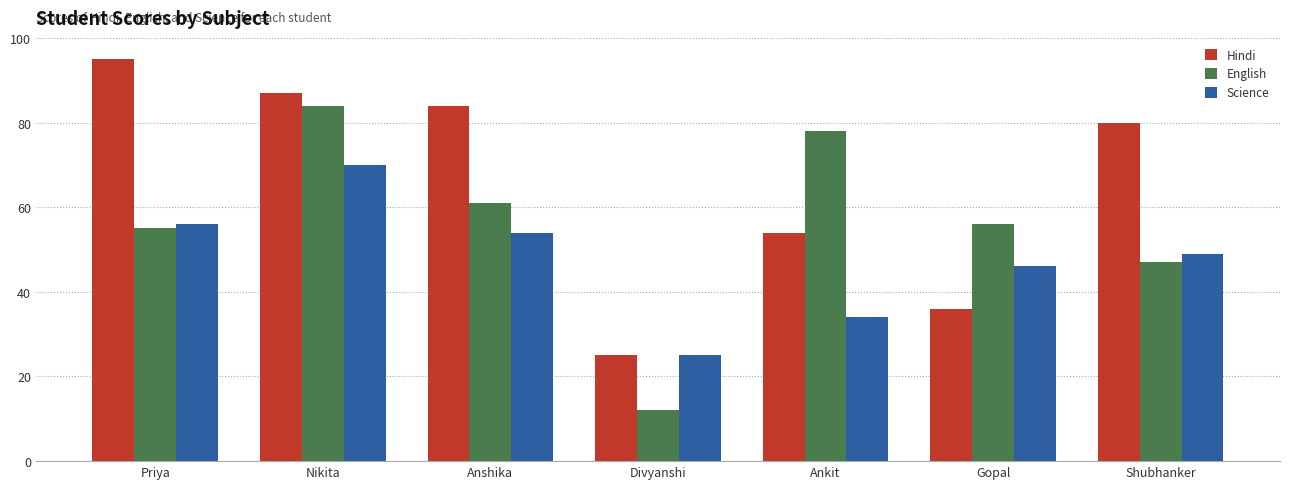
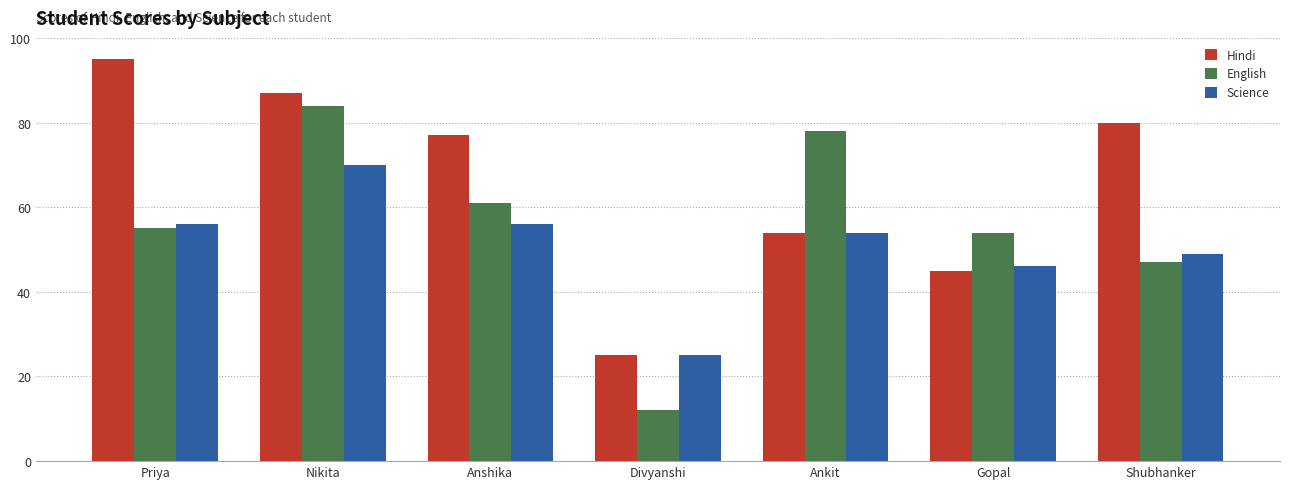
  {
    "Hindi": {
      "Priya": 95,
      "Nikita": 87,
-     "Anshika": 84,
+     "Anshika": 77,
      "Divyanshi": 25,
      "Ankit": 54,
-     "Gopal": 36,
+     "Gopal": 45,
      "Shubhanker": 80
    },
    "English": {
      "Priya": 55,
      "Nikita": 84,
      "Anshika": 61,
      "Divyanshi": 12,
      "Ankit": 78,
-     "Gopal": 56,
+     "Gopal": 54,
      "Shubhanker": 47
    },
    "Science": {
      "Priya": 56,
      "Nikita": 70,
-     "Anshika": 54,
+     "Anshika": 56,
      "Divyanshi": 25,
-     "Ankit": 34,
+     "Ankit": 54,
      "Gopal": 46,
      "Shubhanker": 49
    }
  }
